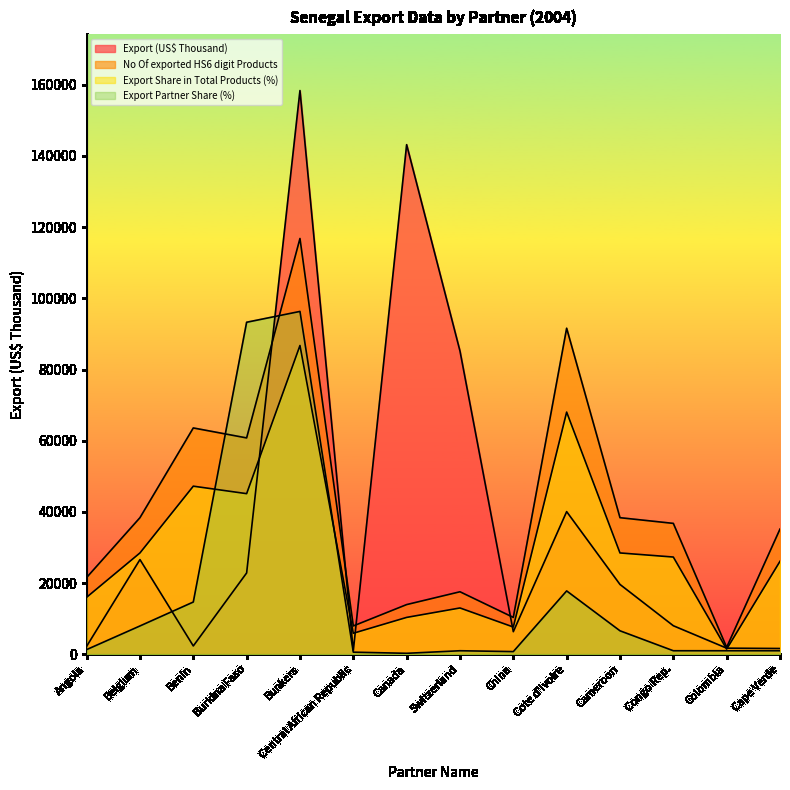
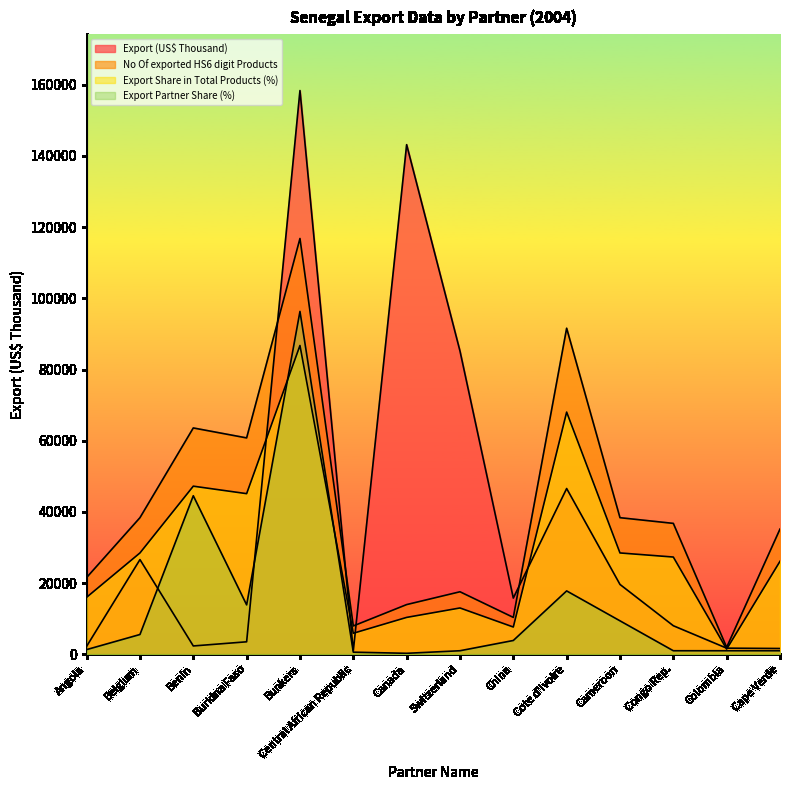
  {
    "Export (US$ Thousand)": {
      "Angola": 2000,
      "Belgium": 27000,
      "Benin": 2000,
-     "Burkina Faso": 23000,
+     "Burkina Faso": 4000,
      "Bunkers": 158000,
      "Canada": 143000,
      "Switzerland": 85000,
-     "China": 6000,
-     "Cote d'Ivoire": 40000,
+     "China": 16000,
+     "Cote d'Ivoire": 47000,
      "Cameroon": 20000,
      "Congo Rep.": 8000
    },
    "Export Partner Share (%)": {
      "Angola": 1000,
-     "Belgium": 8000,
-     "Benin": 15000,
-     "Burkina Faso": 93000,
+     "Belgium": 6000,
+     "Benin": 45000,
+     "Burkina Faso": 14000,
      "Bunkers": 96000,
      "Canada": 0,
      "Switzerland": 1000,
-     "China": 1000,
+     "China": 4000,
      "Cote d'Ivoire": 18000,
-     "Cameroon": 7000,
+     "Cameroon": 9000,
      "Congo Rep.": 1000
    }
  }
